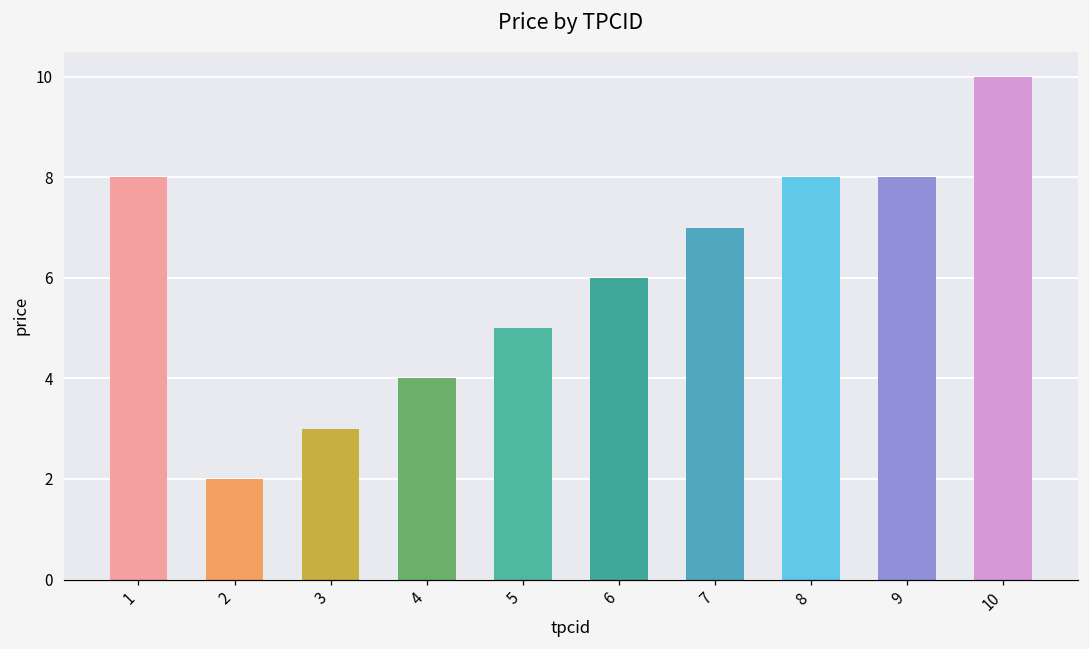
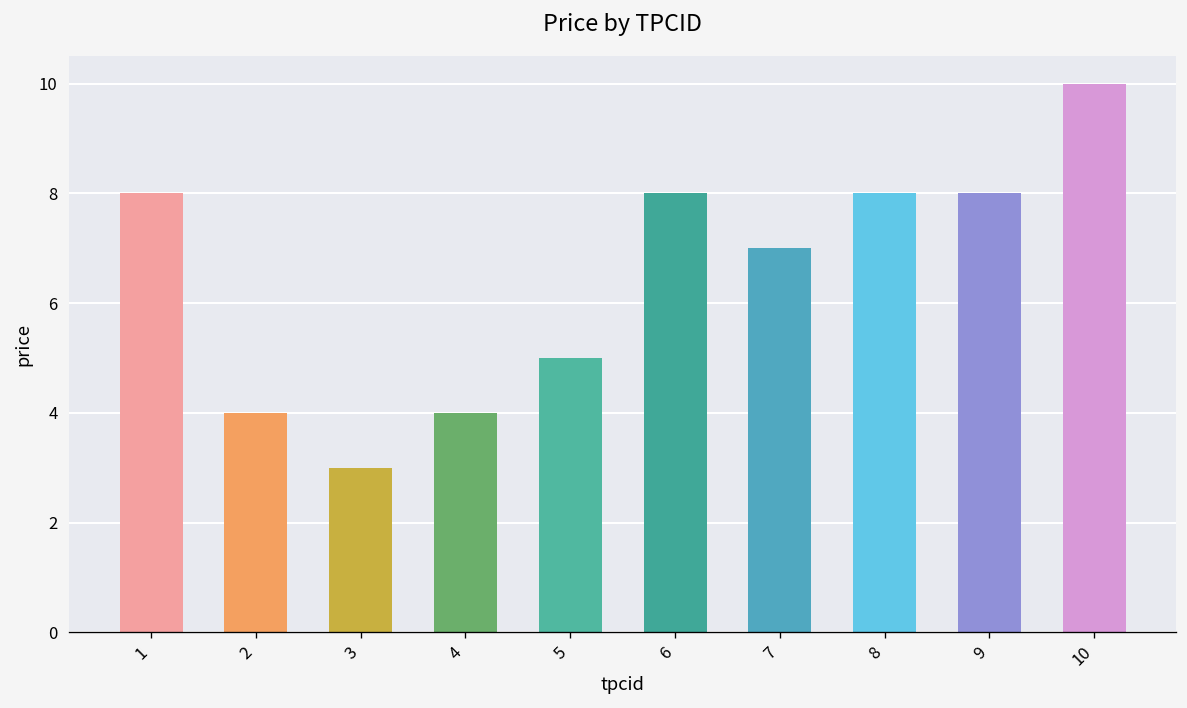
  {
    "1": 8,
-   "2": 2,
+   "2": 4,
    "3": 3,
    "4": 4,
    "5": 5,
-   "6": 6,
+   "6": 8,
    "7": 7,
    "8": 8,
    "9": 8,
    "10": 10
  }
